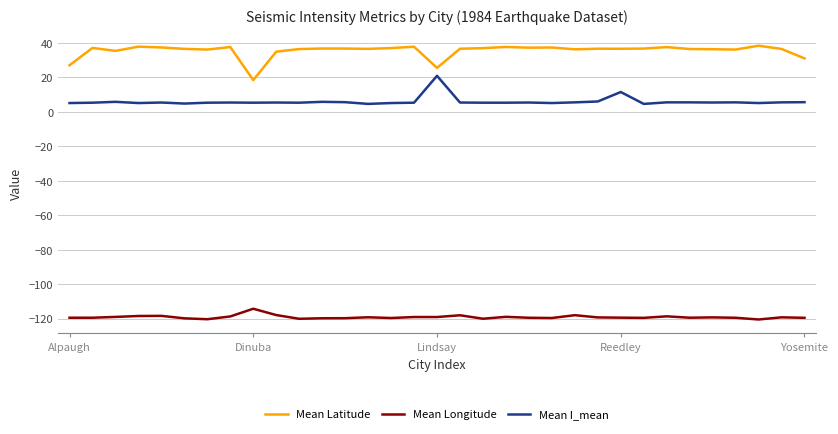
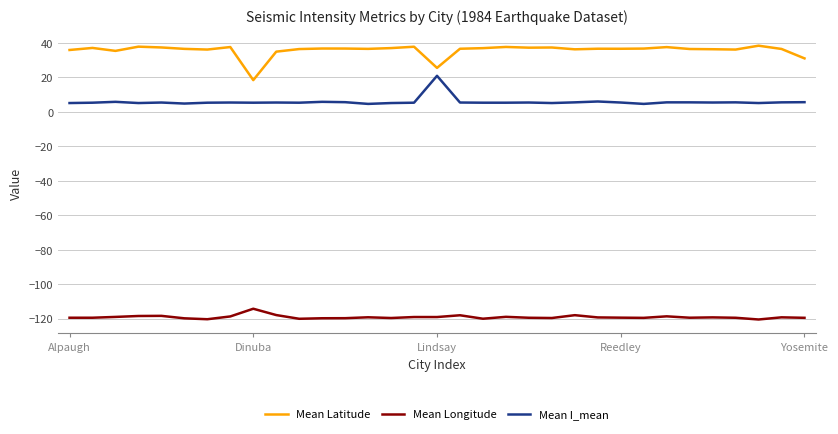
  {
    "Mean Latitude": {
-     "Alpaugh": 27,
+     "Alpaugh": 36,
      "Dinuba": 18,
      "Lindsay": 26,
      "Reedley": 37,
      "Yosemite": 31
    },
    "Mean Longitude": {
      "Alpaugh": -119,
      "Dinuba": -114,
      "Lindsay": -119,
      "Reedley": -119,
      "Yosemite": -120
    },
    "Mean I_mean": {
      "Alpaugh": 5,
      "Dinuba": 5,
      "Lindsay": 21,
-     "Reedley": 12,
+     "Reedley": 5,
      "Yosemite": 6
    }
  }
